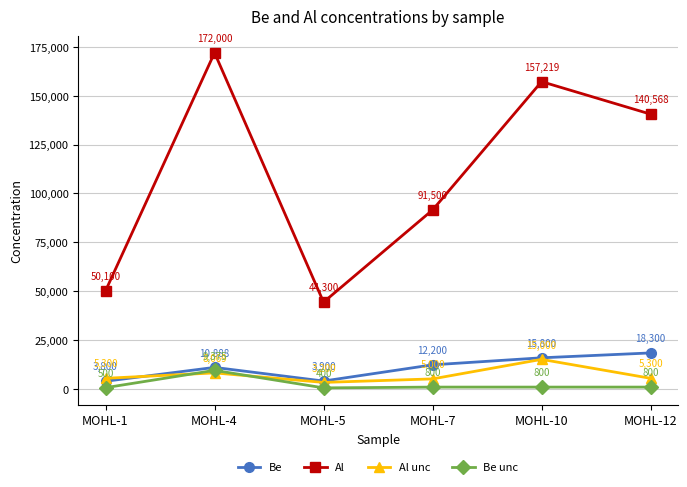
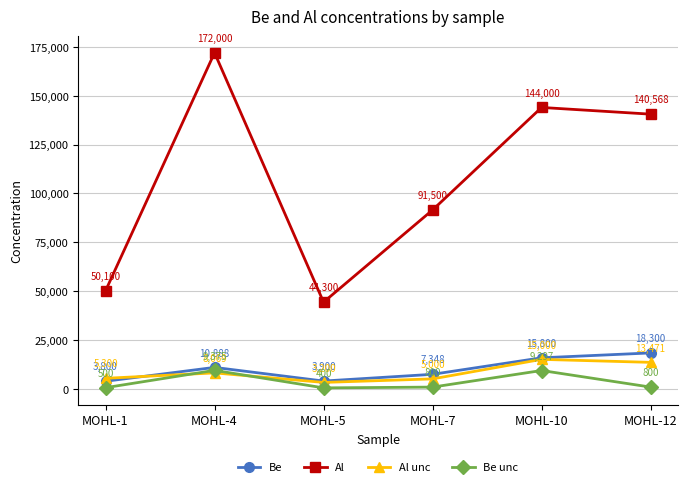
  {
    "Be": {
-     "MOHL-7": "12,200",
+     "MOHL-7": "7,348",
      "MOHL-12": "18,300"
    },
    "Al": {
      "MOHL-1": "50,100",
      "MOHL-4": "172,000",
      "MOHL-5": "44,300",
      "MOHL-7": "91,500",
-     "MOHL-10": "157,219",
+     "MOHL-10": "144,000",
      "MOHL-12": "140,568"
    },
    "Al unc": {
-     "MOHL-12": "5,300"
+     "MOHL-12": "13,471"
    },
    "Be unc": {
-     "MOHL-10": "800",
+     "MOHL-10": "9,297",
      "MOHL-12": "800"
    }
  }
